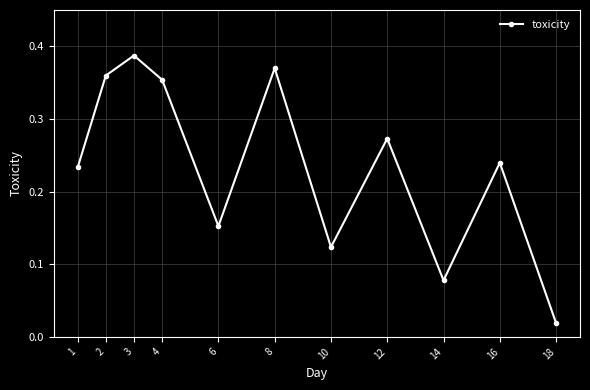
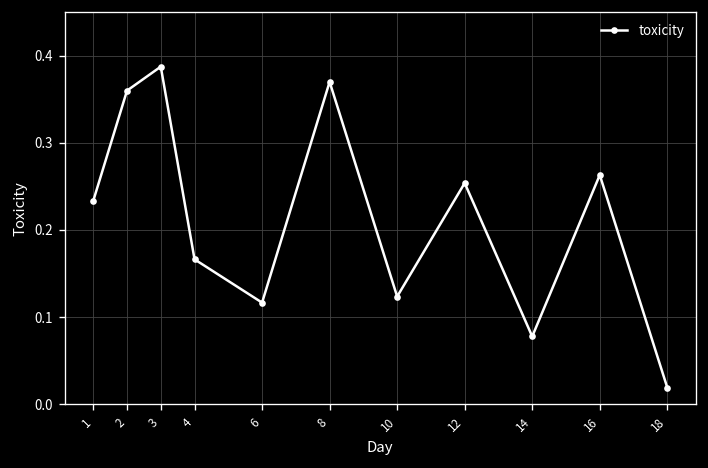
  {
    "1": 0.23,
    "2": 0.36,
    "3": 0.39,
-   "4": 0.35,
-   "6": 0.15,
+   "4": 0.17,
+   "6": 0.12,
    "8": 0.37,
    "10": 0.12,
-   "12": 0.27,
+   "12": 0.25,
    "14": 0.08,
-   "16": 0.24,
+   "16": 0.26,
    "18": 0.02
  }
